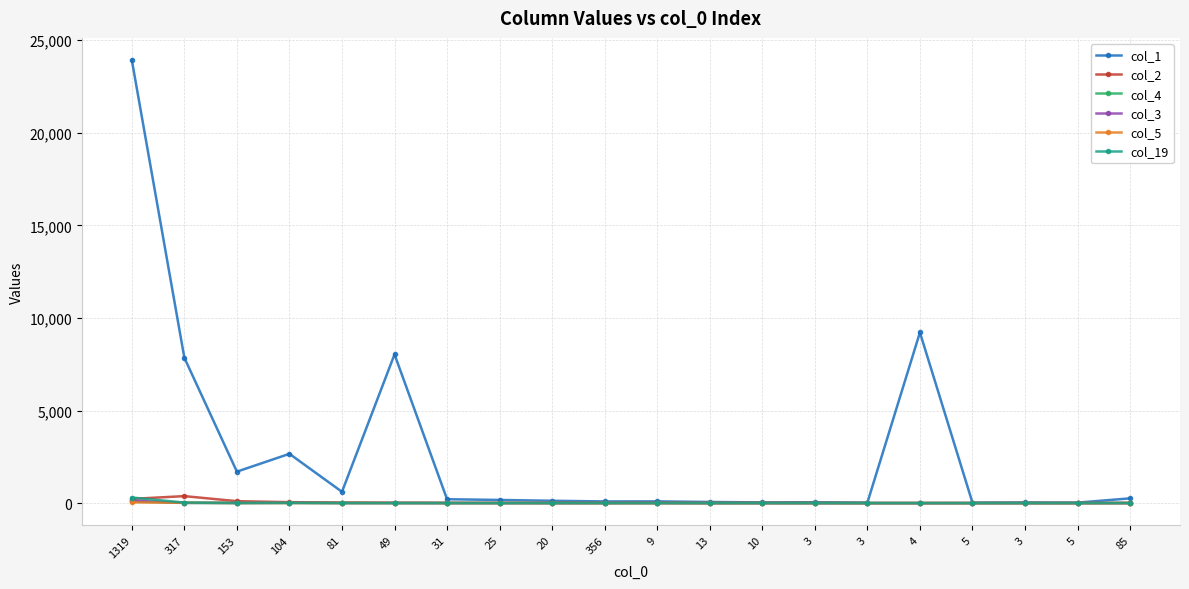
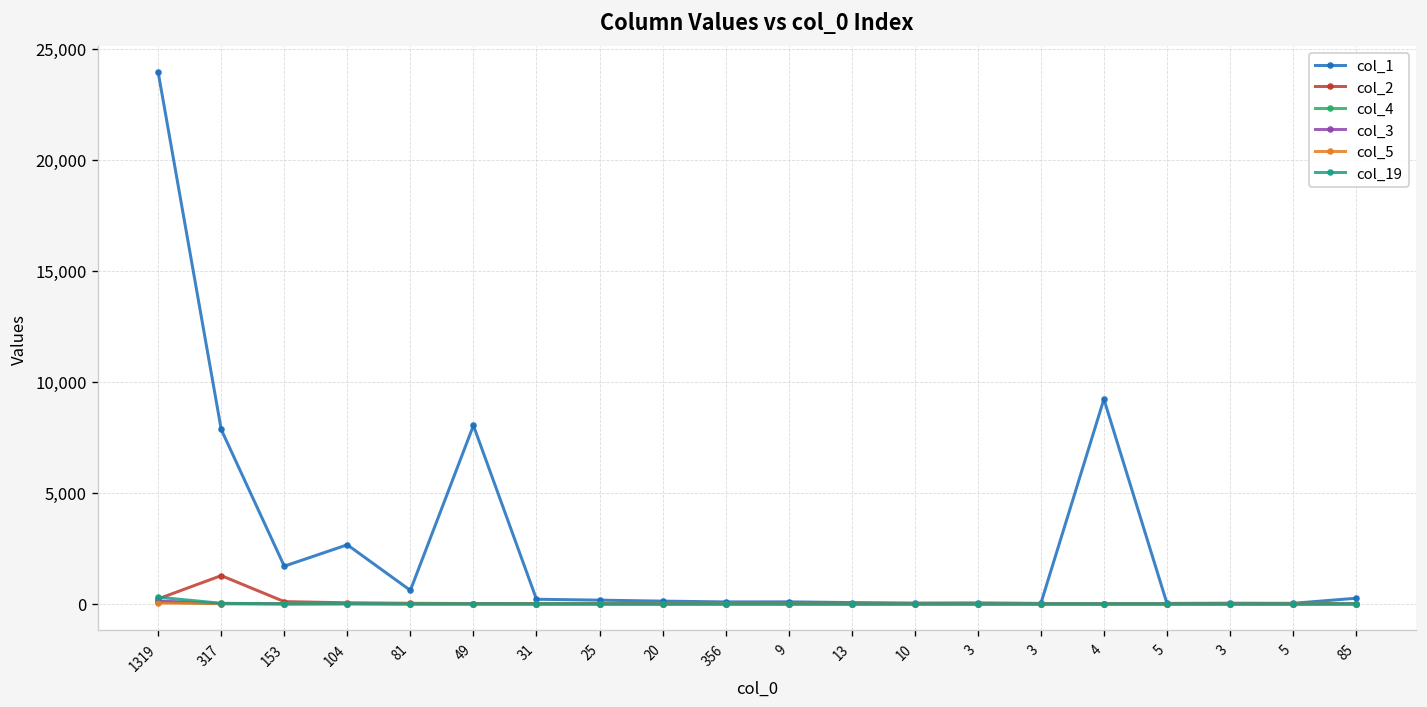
  {
    "col_1": {
      "1319": "23,900",
      "317": "7,900",
      "153": "1,700",
      "104": "2,700",
      "81": "600",
      "49": "8,000",
      "31": "200",
      "25": "200",
      "4": "9,200",
      "85": "300"
    },
    "col_2": {
-     "317": "400"
+     "317": "1,300"
    }
  }
